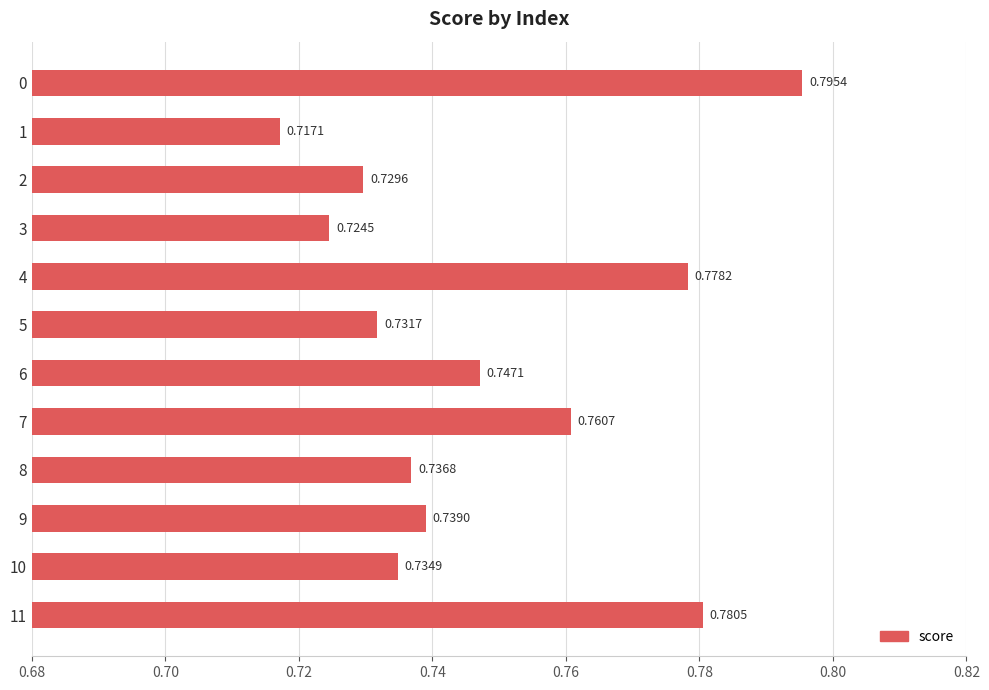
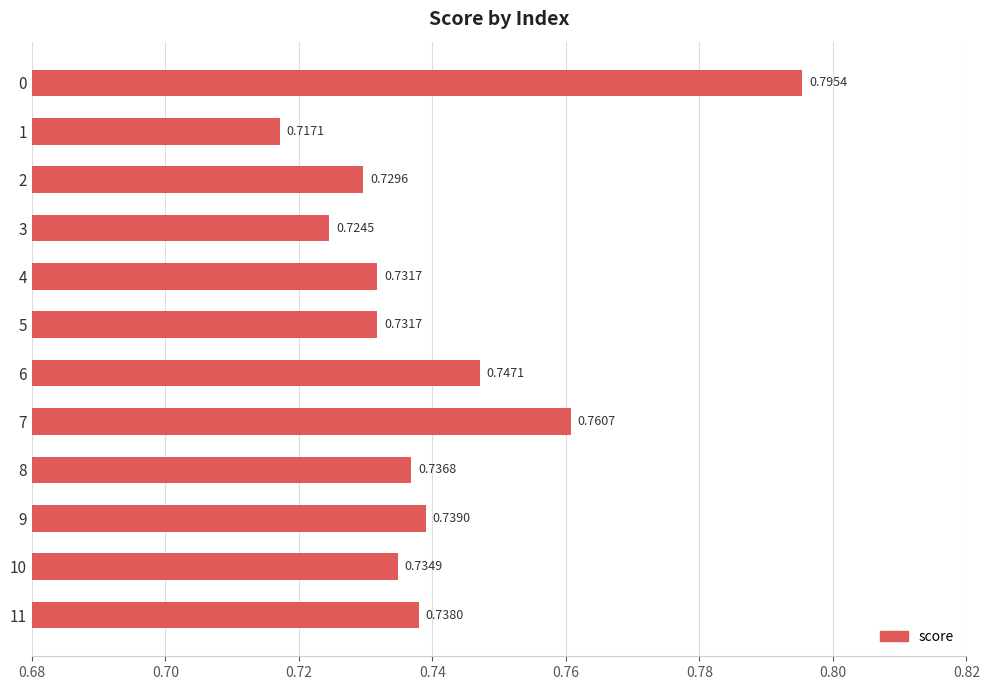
  {
    "0": 0.7954,
    "1": 0.7171,
    "2": 0.7296,
    "3": 0.7245,
-   "4": 0.7782,
+   "4": 0.7317,
    "5": 0.7317,
    "6": 0.7471,
    "7": 0.7607,
    "8": 0.7368,
    "9": 0.7390,
    "10": 0.7349,
-   "11": 0.7805
+   "11": 0.7380
  }
